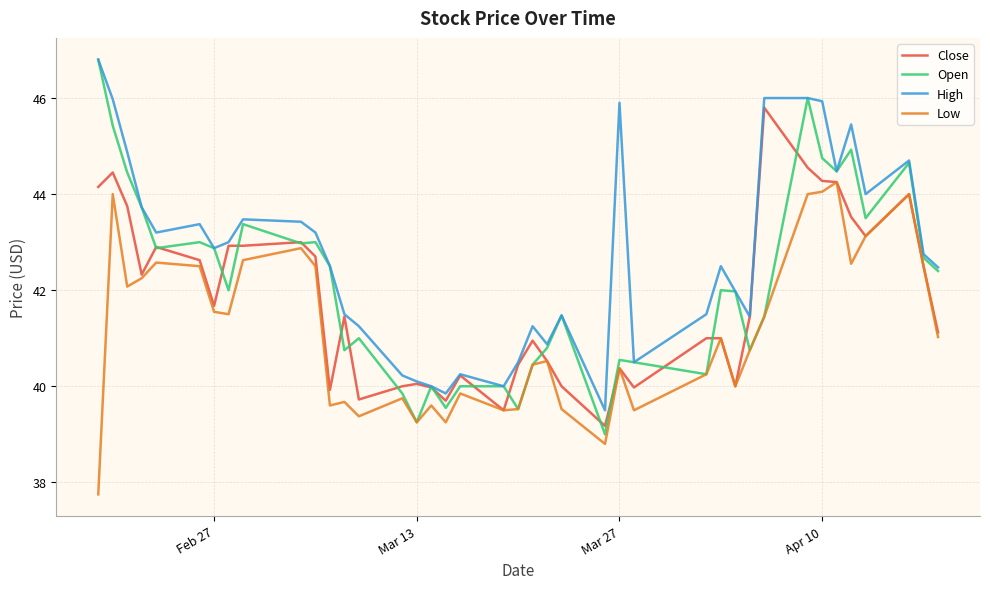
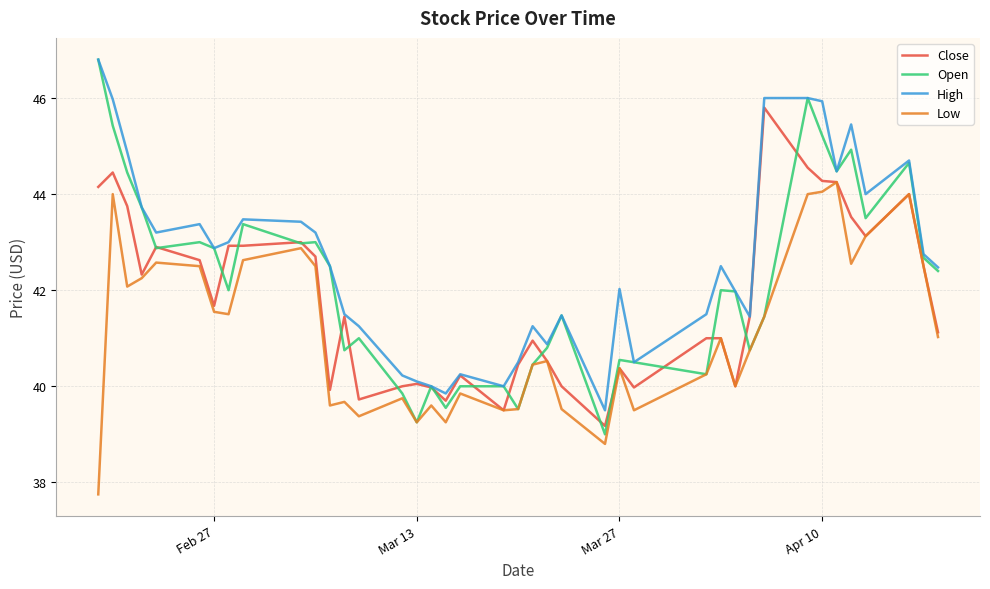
  {
    "Open": {
      "Mar 27": 40.5,
-     "Apr 10": 44.8
+     "Apr 10": 45.2
    },
    "High": {
-     "Mar 27": 45.9,
+     "Mar 27": 42.0,
      "Apr 10": 45.9
    }
  }
